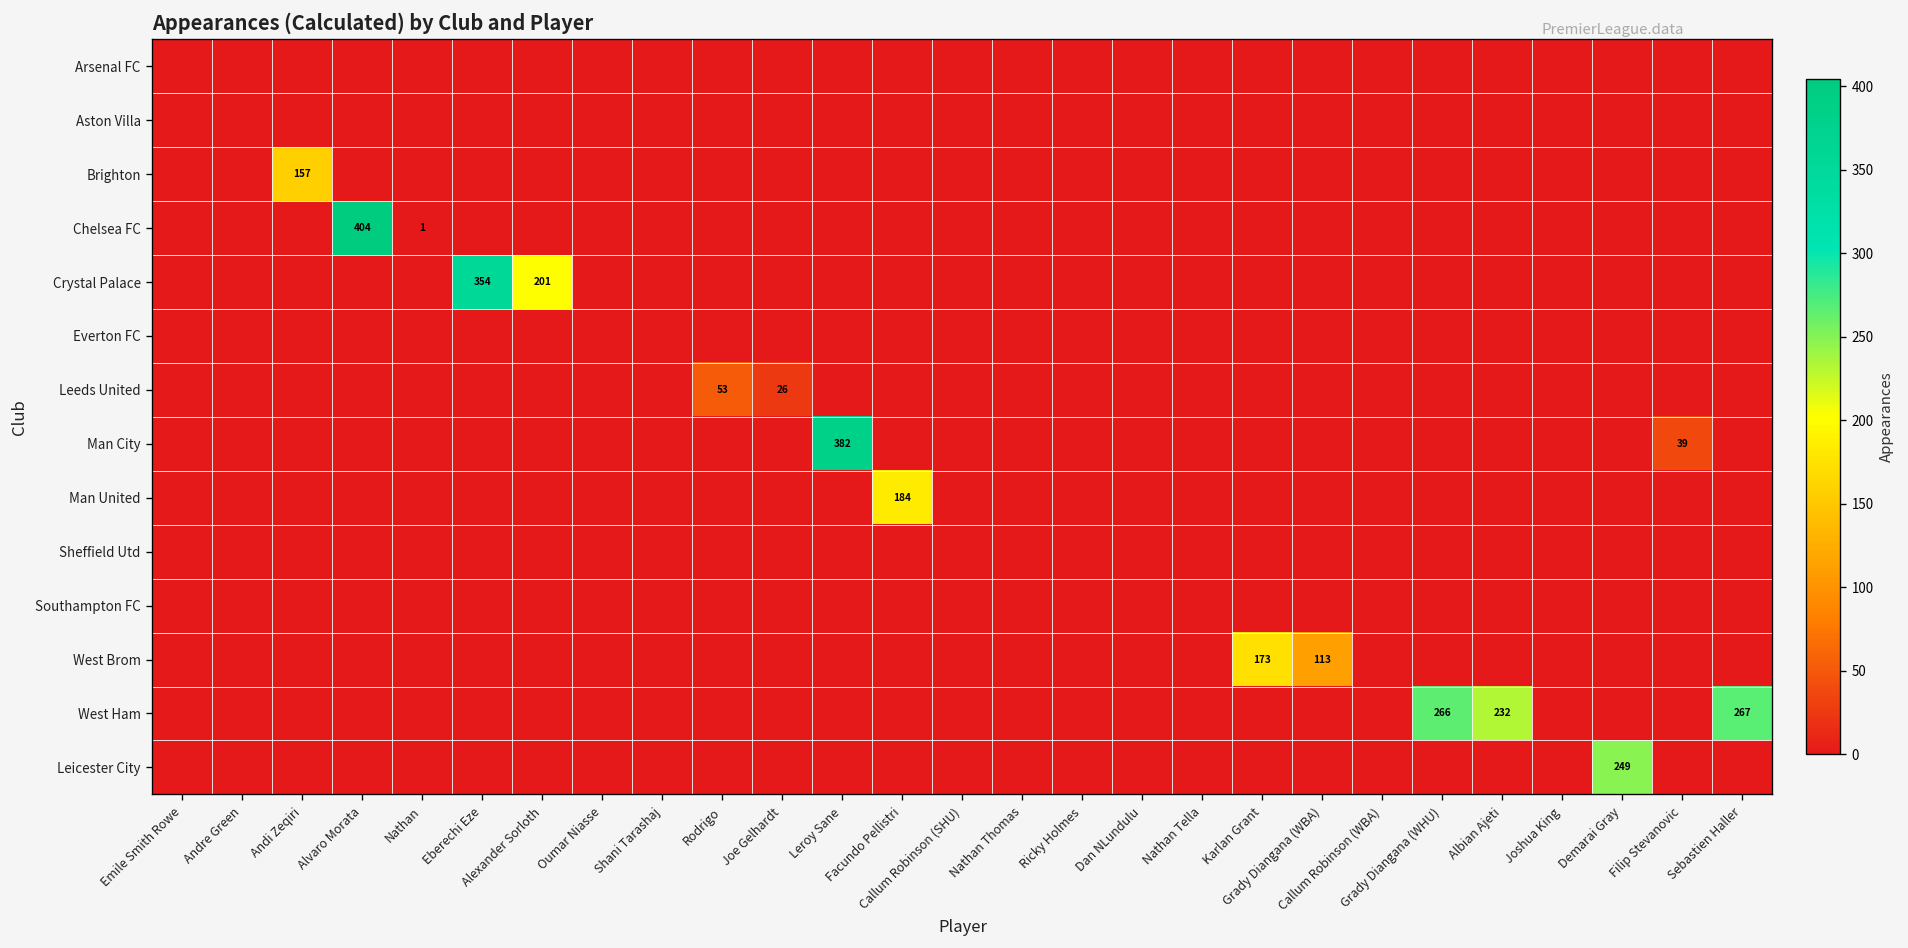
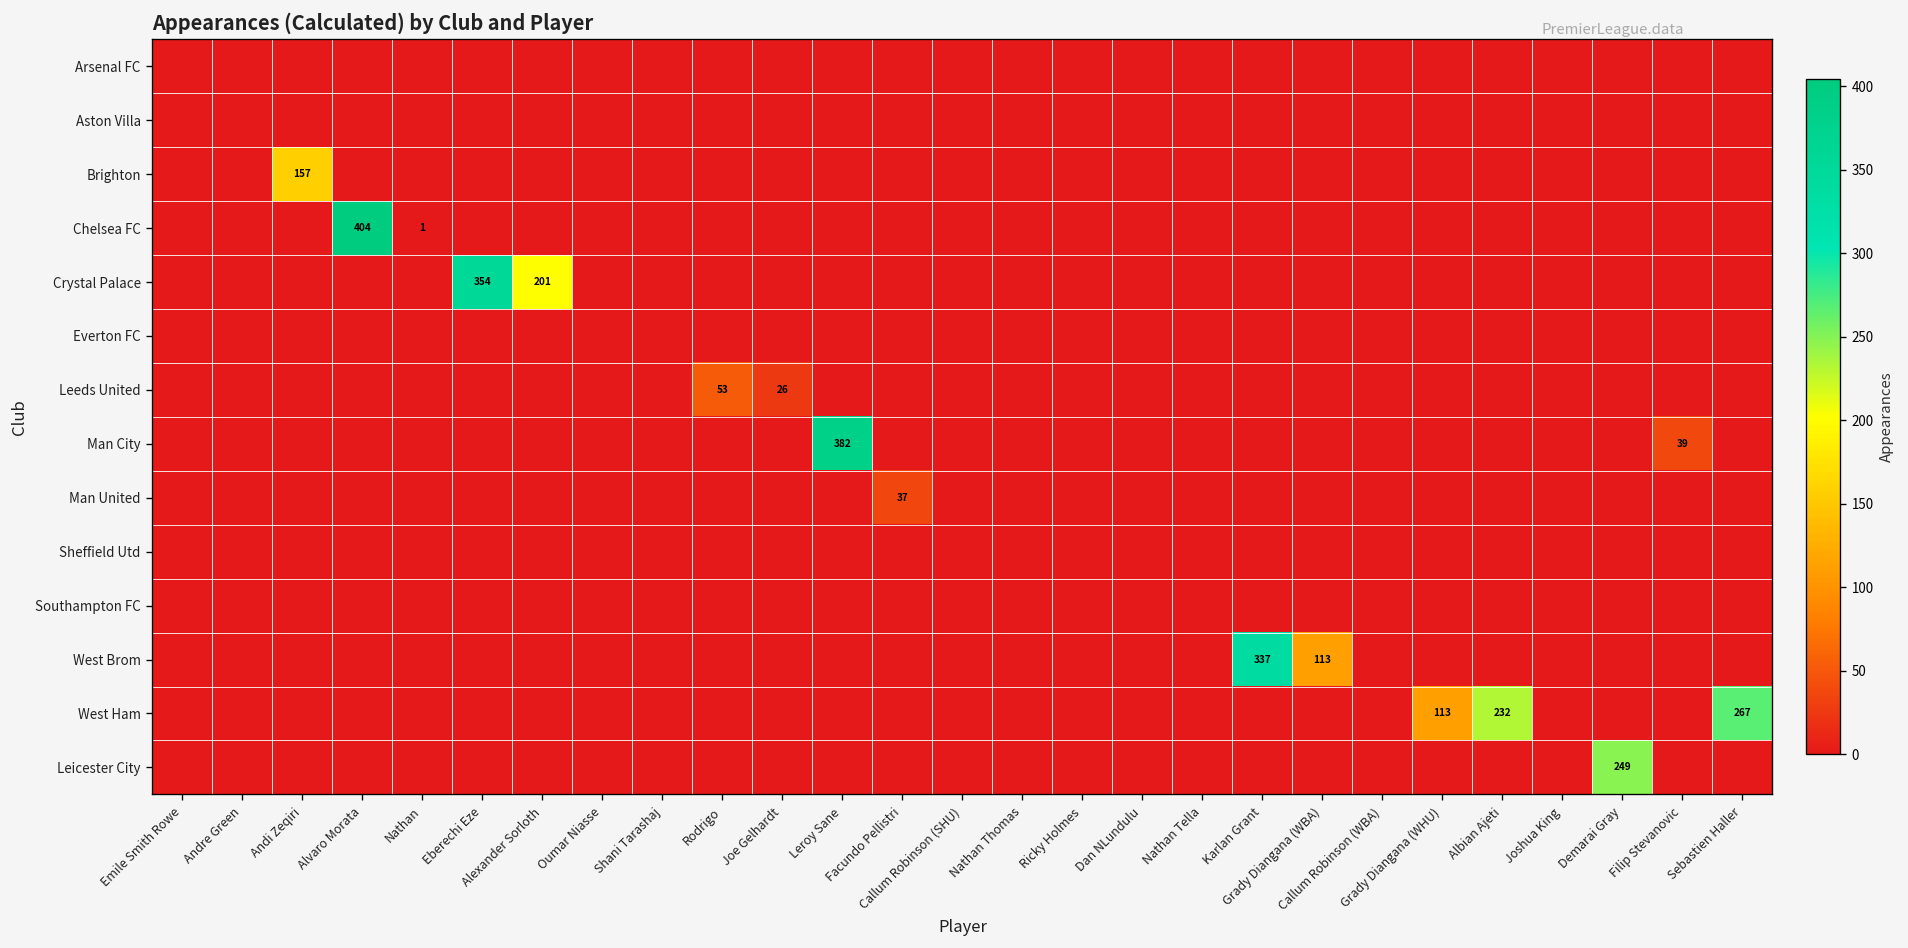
  {
    "Brighton": {
      "Andi Zeqiri": 157
    },
    "Chelsea FC": {
      "Alvaro Morata": 404,
      "Nathan": 1
    },
    "Crystal Palace": {
      "Eberechi Eze": 354,
      "Alexander Sorloth": 201
    },
    "Leeds United": {
      "Rodrigo": 53,
      "Joe Gelhardt": 26
    },
    "Man City": {
      "Leroy Sane": 382,
      "Filip Stevanovic": 39
    },
    "Man United": {
-     "Facundo Pellistri": 184
+     "Facundo Pellistri": 37
    },
    "West Brom": {
-     "Karlan Grant": 173,
+     "Karlan Grant": 337,
      "Grady Diangana (WBA)": 113
    },
    "West Ham": {
-     "Grady Diangana (WHU)": 266,
+     "Grady Diangana (WHU)": 113,
      "Albian Ajeti": 232,
      "Sebastien Haller": 267
    },
    "Leicester City": {
      "Demarai Gray": 249
    }
  }
